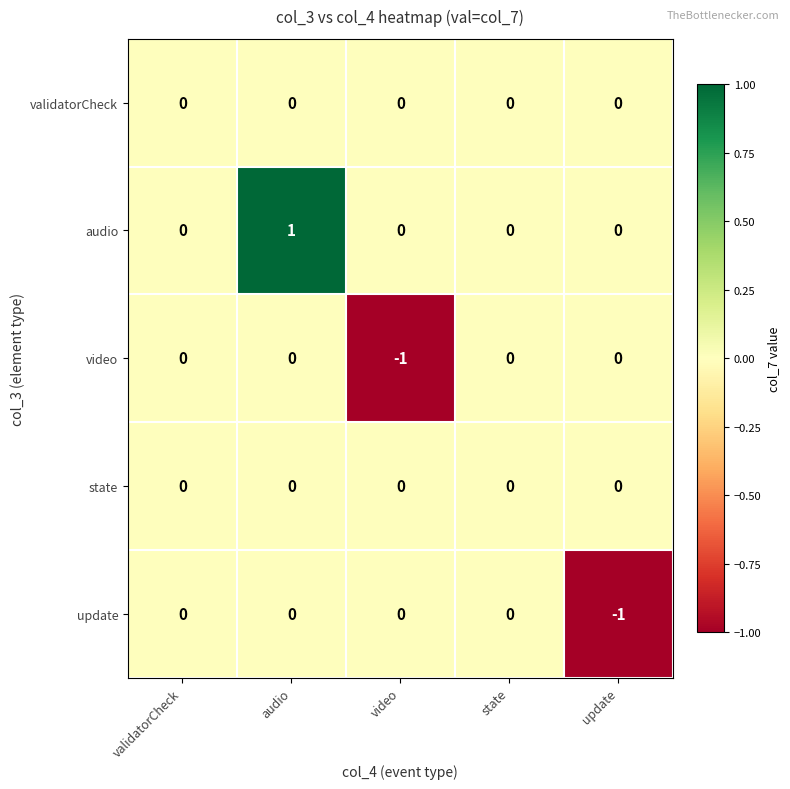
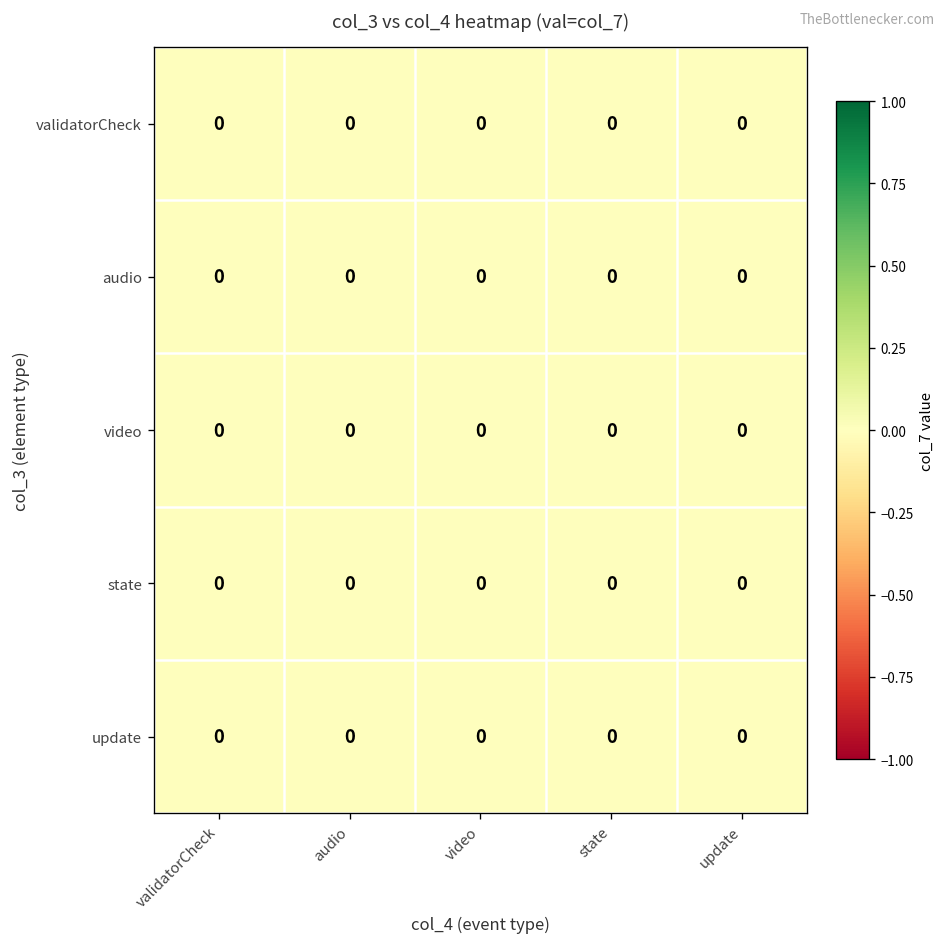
  {
    "validatorCheck": {
      "validatorCheck": 0,
      "audio": 0,
      "video": 0,
      "state": 0,
      "update": 0
    },
    "audio": {
      "validatorCheck": 0,
-     "audio": 1,
+     "audio": 0,
      "video": 0,
      "state": 0,
      "update": 0
    },
    "video": {
      "validatorCheck": 0,
      "audio": 0,
-     "video": -1,
+     "video": 0,
      "state": 0,
      "update": 0
    },
    "state": {
      "validatorCheck": 0,
      "audio": 0,
      "video": 0,
      "state": 0,
      "update": 0
    },
    "update": {
      "validatorCheck": 0,
      "audio": 0,
      "video": 0,
      "state": 0,
-     "update": -1
+     "update": 0
    }
  }
